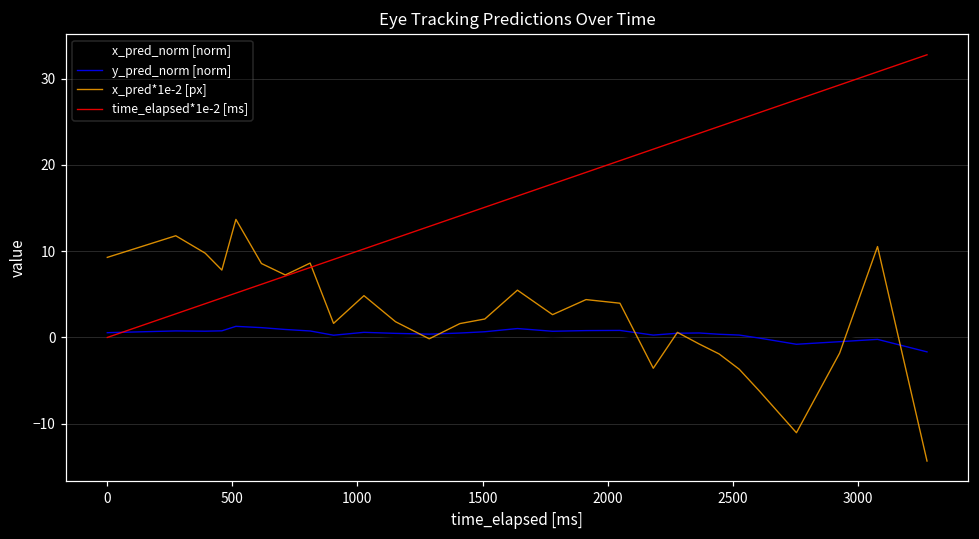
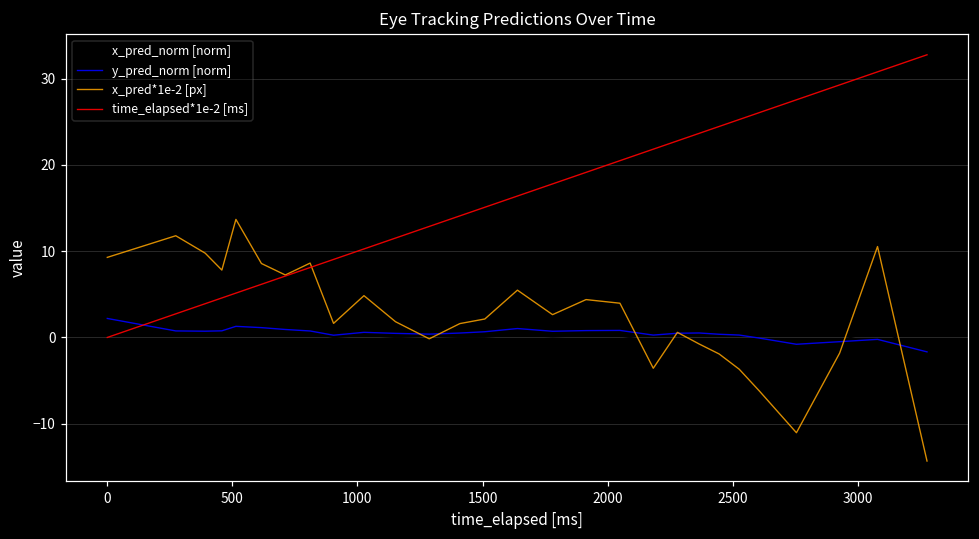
  {
    "x_pred_norm [norm]": {
      "0": 4
    },
    "y_pred_norm [norm]": {
-     "0": 1
+     "0": 2
    },
    "x_pred*1e-2 [px]": {
      "0": 9
    },
    "time_elapsed*1e-2 [ms]": {
      "0": 0
    }
  }
